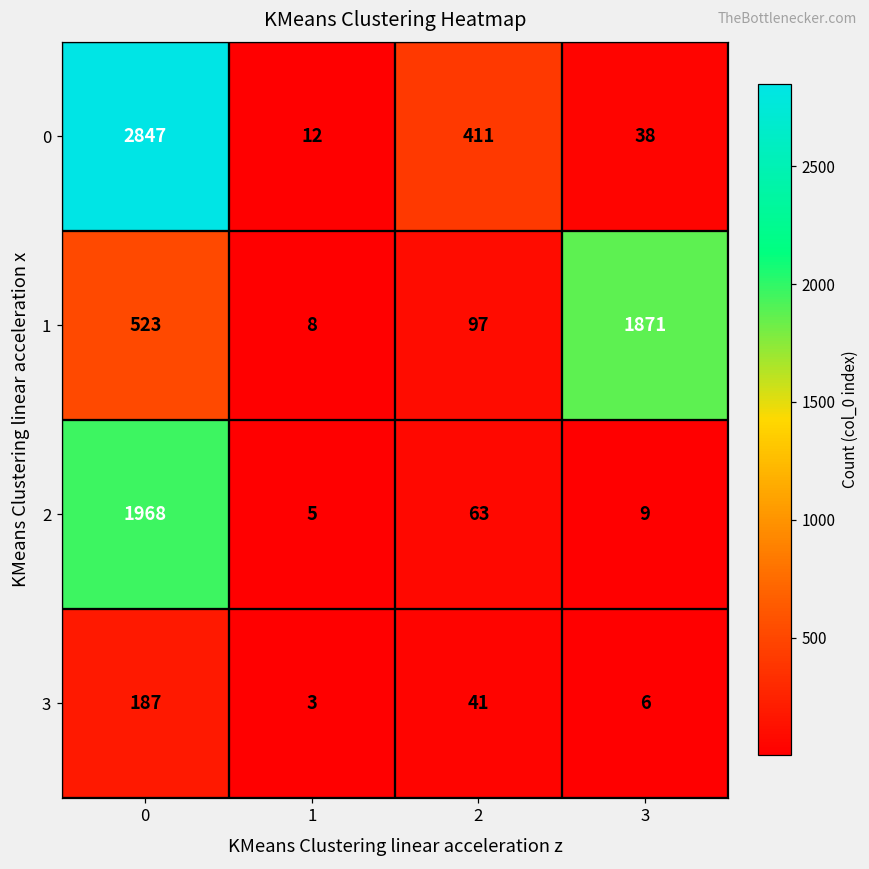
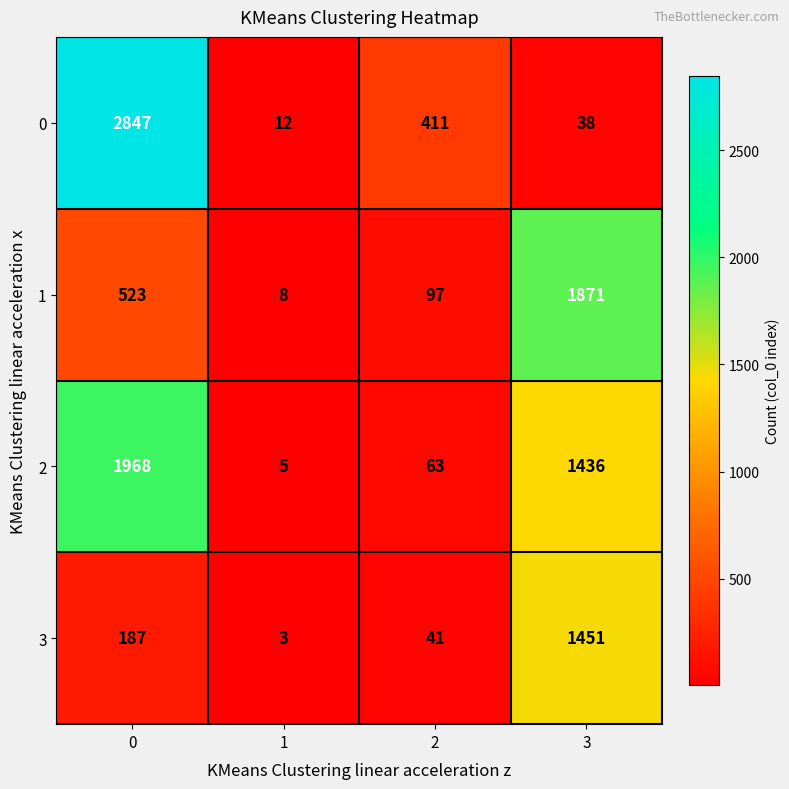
  {
    "0": {
      "0": 2847,
      "1": 12,
      "2": 411,
      "3": 38
    },
    "1": {
      "0": 523,
      "1": 8,
      "2": 97,
      "3": 1871
    },
    "2": {
      "0": 1968,
      "1": 5,
      "2": 63,
-     "3": 9
+     "3": 1436
    },
    "3": {
      "0": 187,
      "1": 3,
      "2": 41,
-     "3": 6
+     "3": 1451
    }
  }
